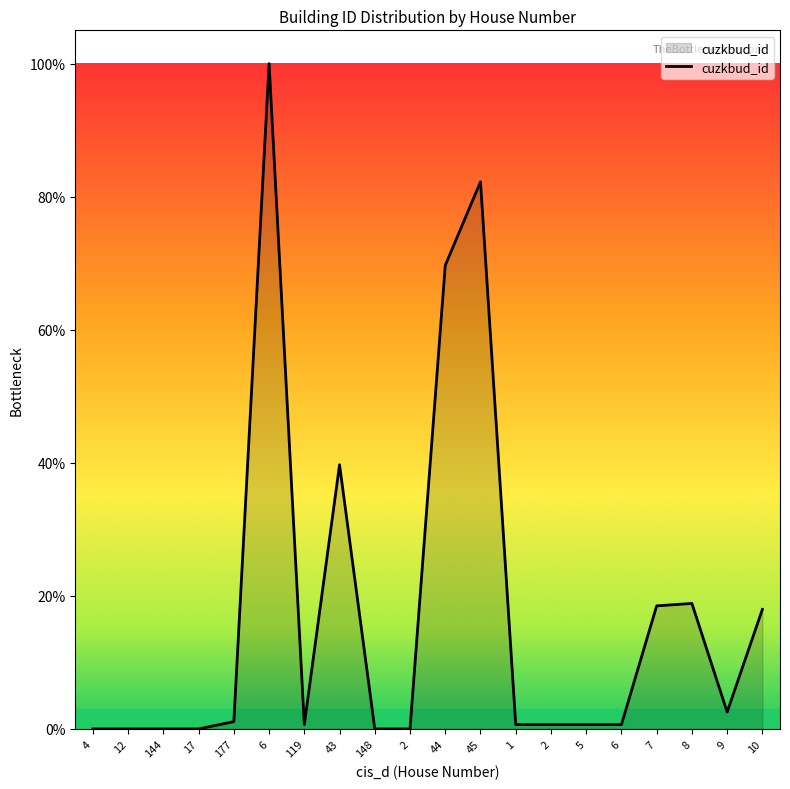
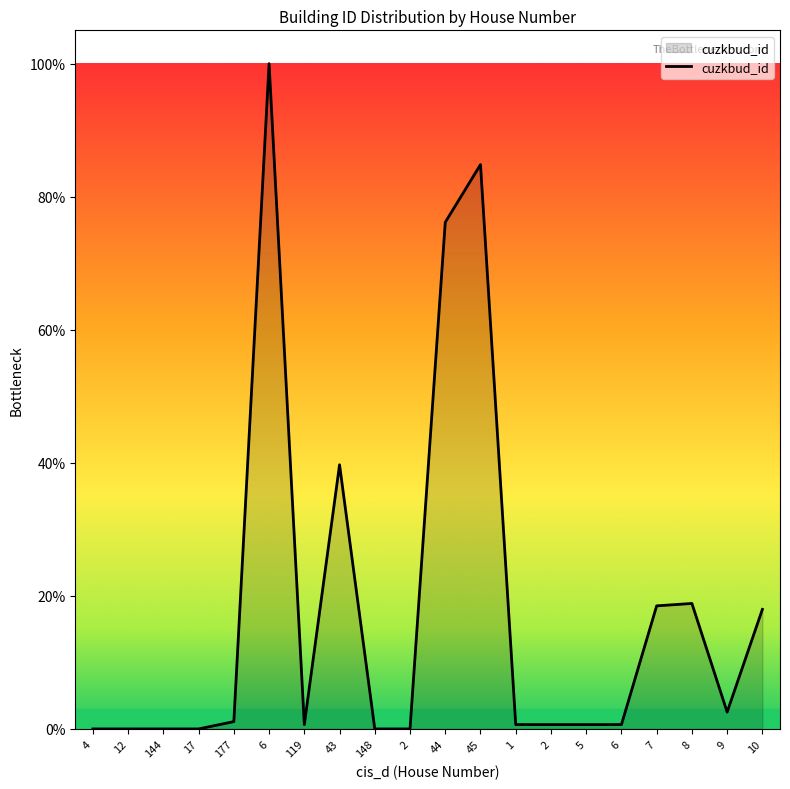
  {
    "43": "40%",
-   "44": "70%",
-   "45": "82%",
+   "44": "76%",
+   "45": "85%",
    "7": "18%",
    "8": "19%",
    "10": "18%"
  }
